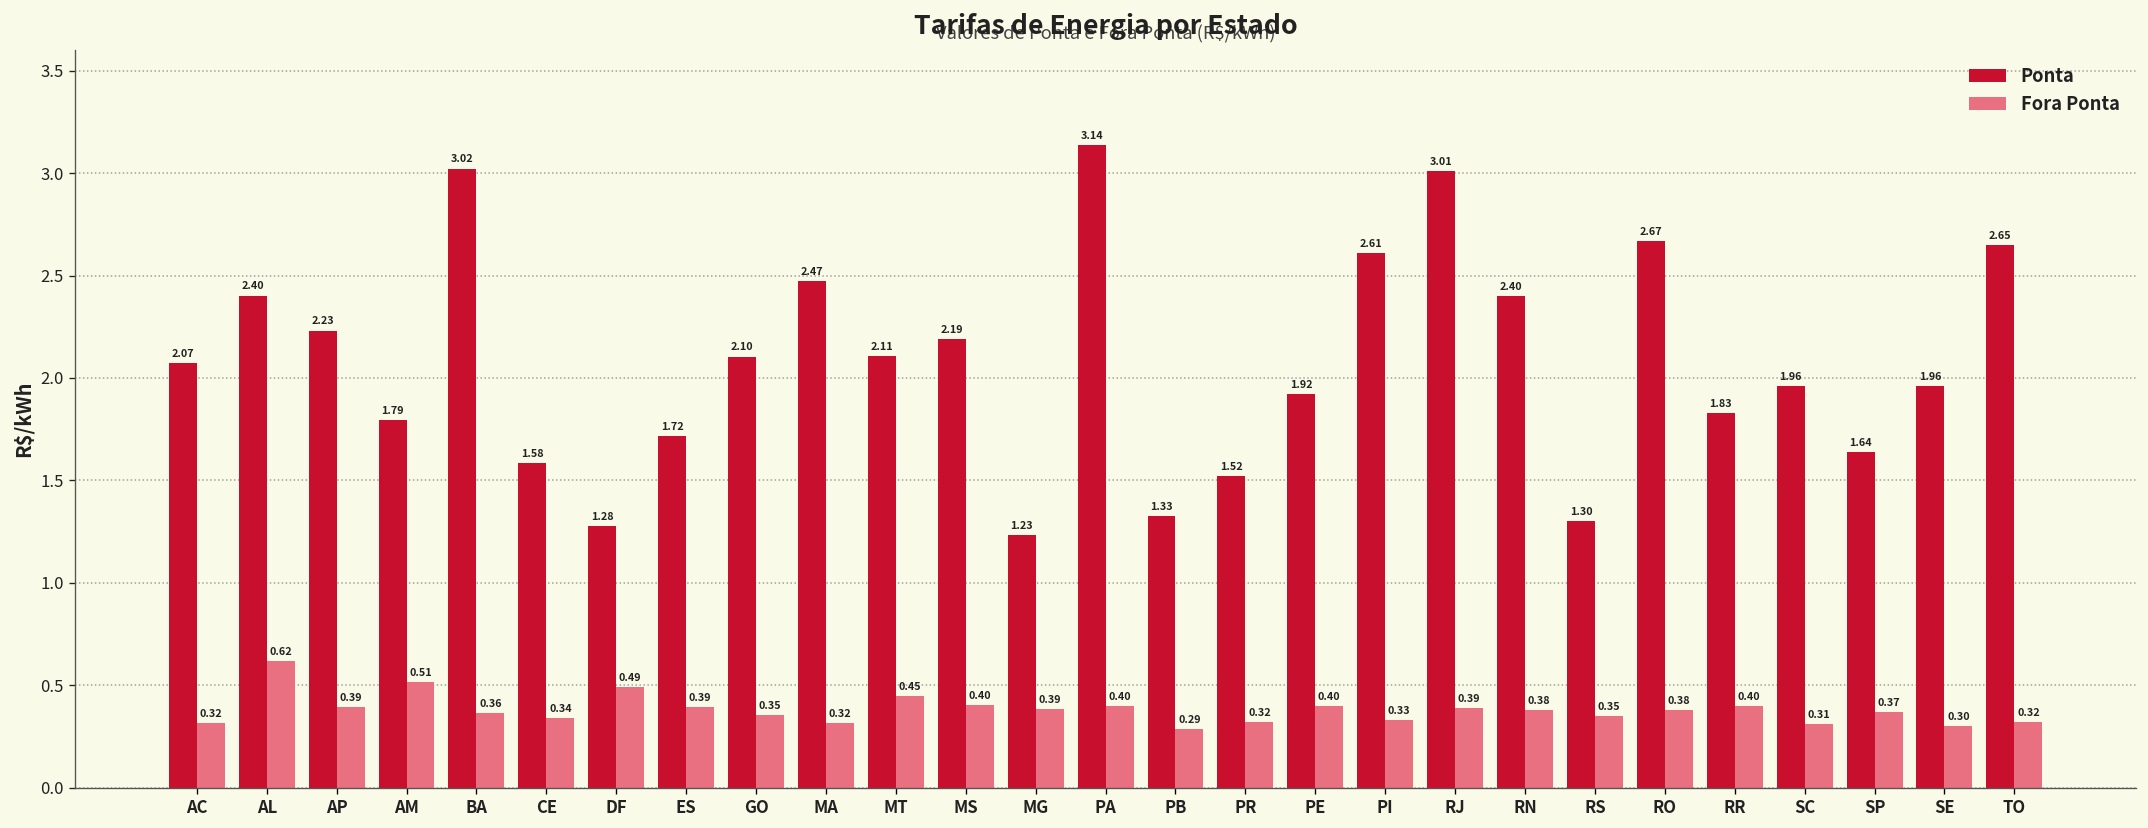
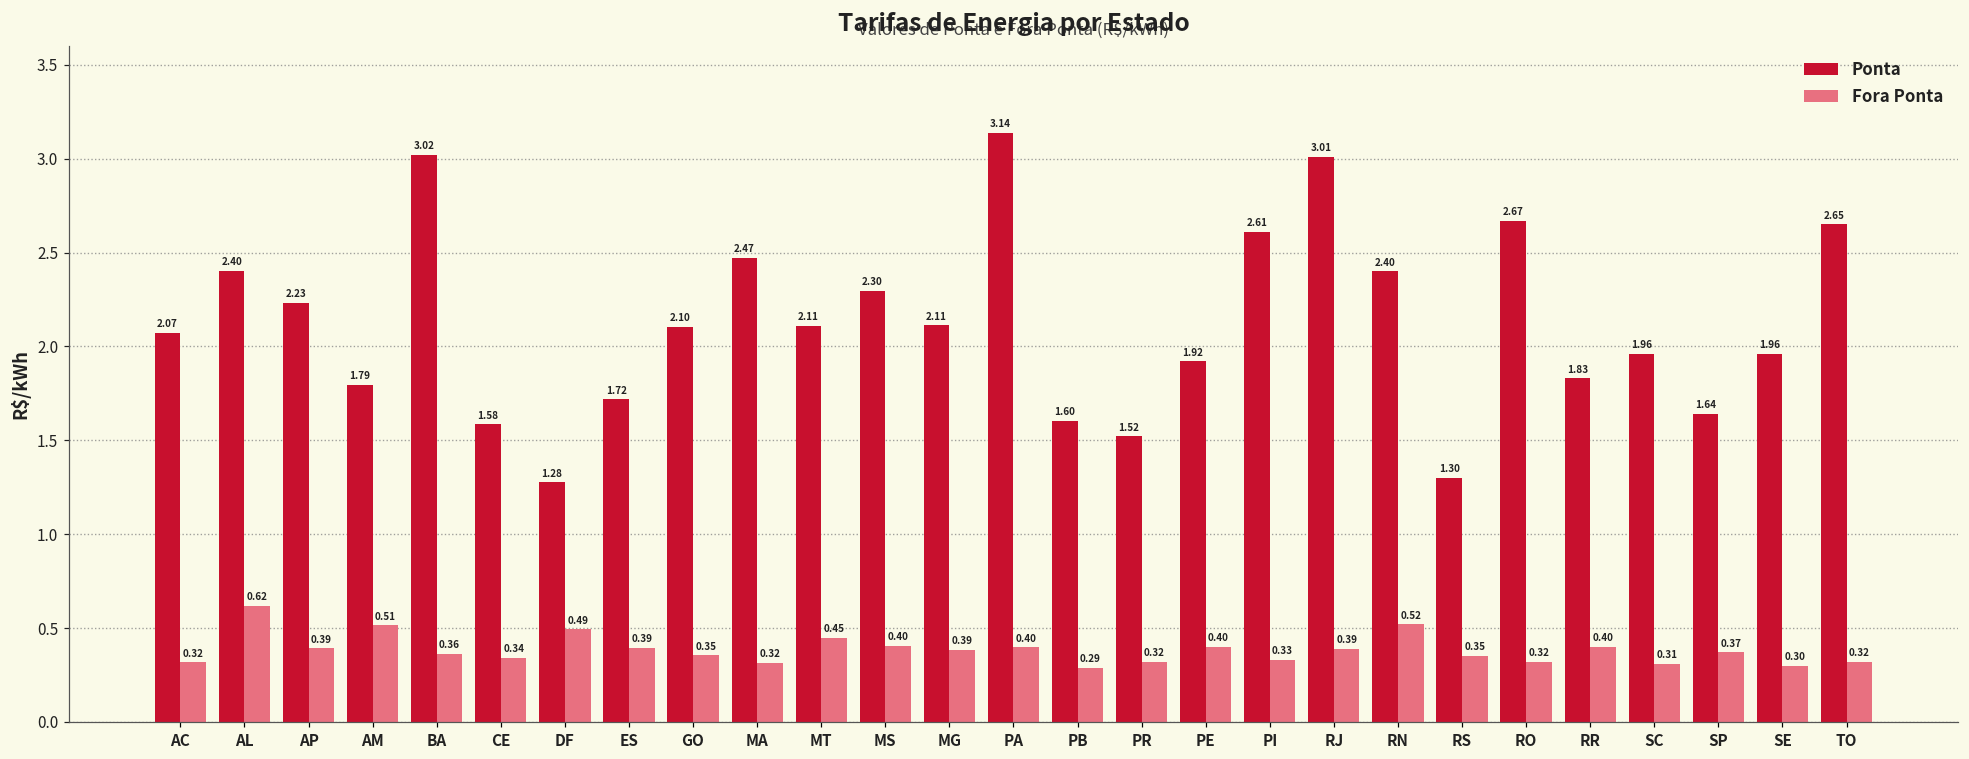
  {
    "Ponta": {
      "AC": 2.07,
      "AL": 2.40,
      "AP": 2.23,
      "AM": 1.79,
      "BA": 3.02,
      "CE": 1.58,
      "DF": 1.28,
      "ES": 1.72,
      "GO": 2.10,
      "MA": 2.47,
      "MT": 2.11,
-     "MS": 2.19,
-     "MG": 1.23,
+     "MS": 2.30,
+     "MG": 2.11,
      "PA": 3.14,
-     "PB": 1.33,
+     "PB": 1.60,
      "PR": 1.52,
      "PE": 1.92,
      "PI": 2.61,
      "RJ": 3.01,
      "RN": 2.40,
      "RS": 1.30,
      "RO": 2.67,
      "RR": 1.83,
      "SC": 1.96,
      "SP": 1.64,
      "SE": 1.96,
      "TO": 2.65
    },
    "Fora Ponta": {
      "AC": 0.32,
      "AL": 0.62,
      "AP": 0.39,
      "AM": 0.51,
      "BA": 0.36,
      "CE": 0.34,
      "DF": 0.49,
      "ES": 0.39,
      "GO": 0.35,
      "MA": 0.32,
      "MT": 0.45,
      "MS": 0.40,
      "MG": 0.39,
      "PA": 0.40,
      "PB": 0.29,
      "PR": 0.32,
      "PE": 0.40,
      "PI": 0.33,
      "RJ": 0.39,
-     "RN": 0.38,
+     "RN": 0.52,
      "RS": 0.35,
-     "RO": 0.38,
+     "RO": 0.32,
      "RR": 0.40,
      "SC": 0.31,
      "SP": 0.37,
      "SE": 0.30,
      "TO": 0.32
    }
  }
